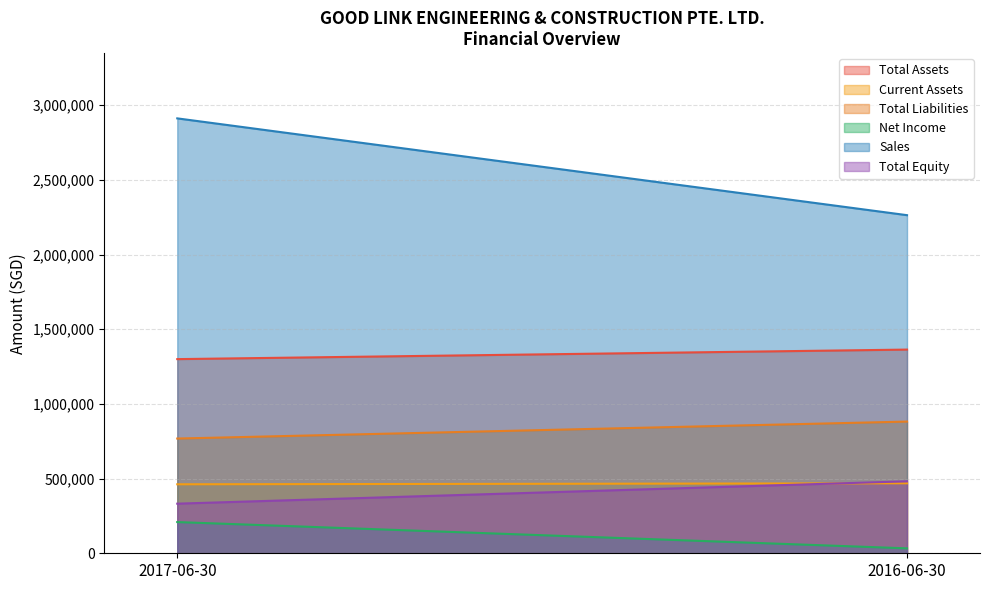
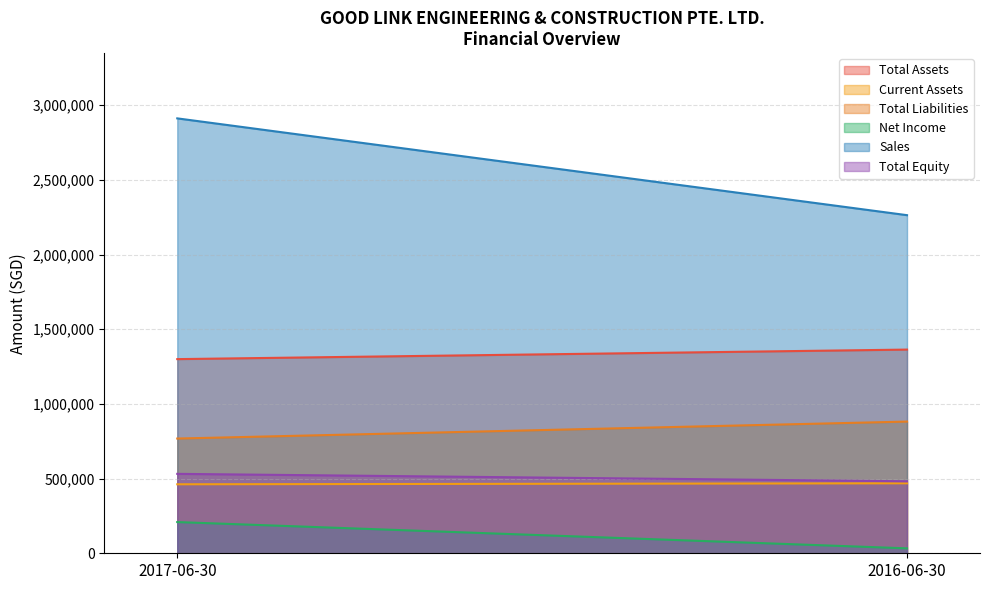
  {
    "Net Income": {
      "2017-06-30": "210,000",
      "2016-06-30": "30,000"
    },
    "Sales": {
      "2017-06-30": "2,910,000",
      "2016-06-30": "2,260,000"
    },
    "Total Equity": {
-     "2017-06-30": "330,000"
+     "2017-06-30": "530,000"
    }
  }
